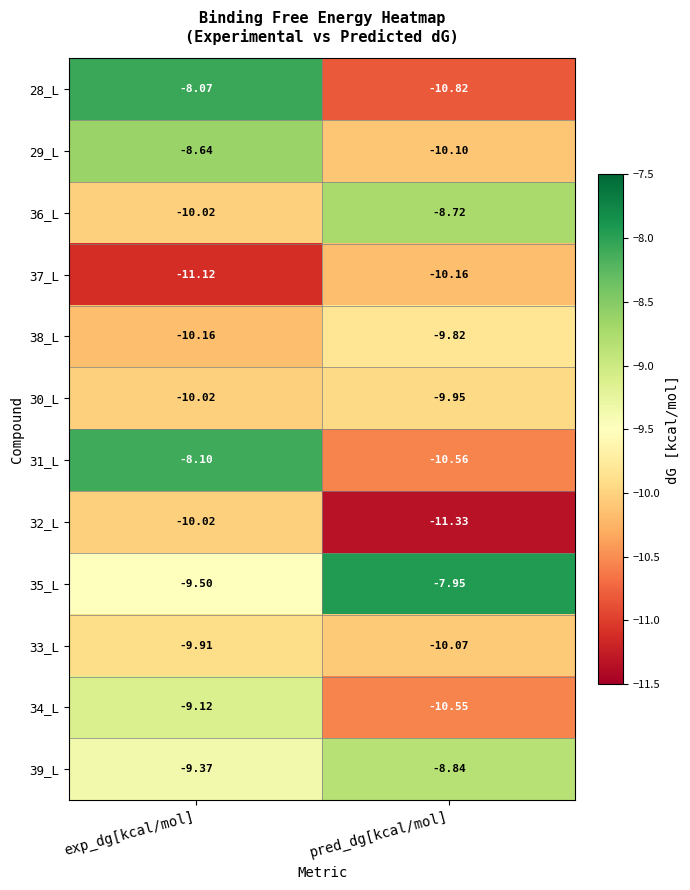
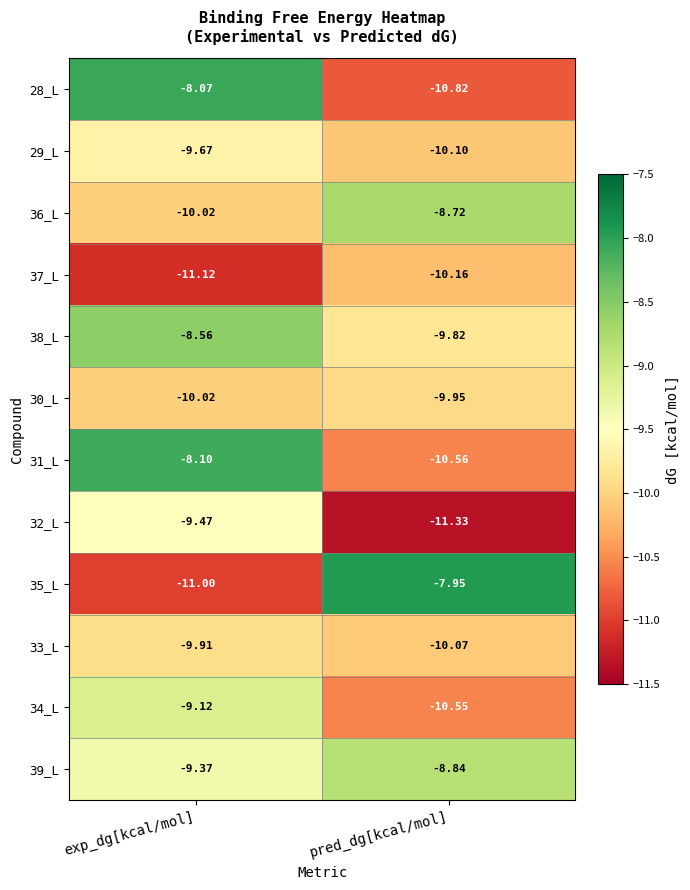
  {
    "28_L": {
      "exp_dg[kcal/mol]": -8.07,
      "pred_dg[kcal/mol]": -10.82
    },
    "29_L": {
-     "exp_dg[kcal/mol]": -8.64,
+     "exp_dg[kcal/mol]": -9.67,
      "pred_dg[kcal/mol]": -10.10
    },
    "36_L": {
      "exp_dg[kcal/mol]": -10.02,
      "pred_dg[kcal/mol]": -8.72
    },
    "37_L": {
      "exp_dg[kcal/mol]": -11.12,
      "pred_dg[kcal/mol]": -10.16
    },
    "38_L": {
-     "exp_dg[kcal/mol]": -10.16,
+     "exp_dg[kcal/mol]": -8.56,
      "pred_dg[kcal/mol]": -9.82
    },
    "30_L": {
      "exp_dg[kcal/mol]": -10.02,
      "pred_dg[kcal/mol]": -9.95
    },
    "31_L": {
      "exp_dg[kcal/mol]": -8.10,
      "pred_dg[kcal/mol]": -10.56
    },
    "32_L": {
-     "exp_dg[kcal/mol]": -10.02,
+     "exp_dg[kcal/mol]": -9.47,
      "pred_dg[kcal/mol]": -11.33
    },
    "35_L": {
-     "exp_dg[kcal/mol]": -9.50,
+     "exp_dg[kcal/mol]": -11.00,
      "pred_dg[kcal/mol]": -7.95
    },
    "33_L": {
      "exp_dg[kcal/mol]": -9.91,
      "pred_dg[kcal/mol]": -10.07
    },
    "34_L": {
      "exp_dg[kcal/mol]": -9.12,
      "pred_dg[kcal/mol]": -10.55
    },
    "39_L": {
      "exp_dg[kcal/mol]": -9.37,
      "pred_dg[kcal/mol]": -8.84
    }
  }
